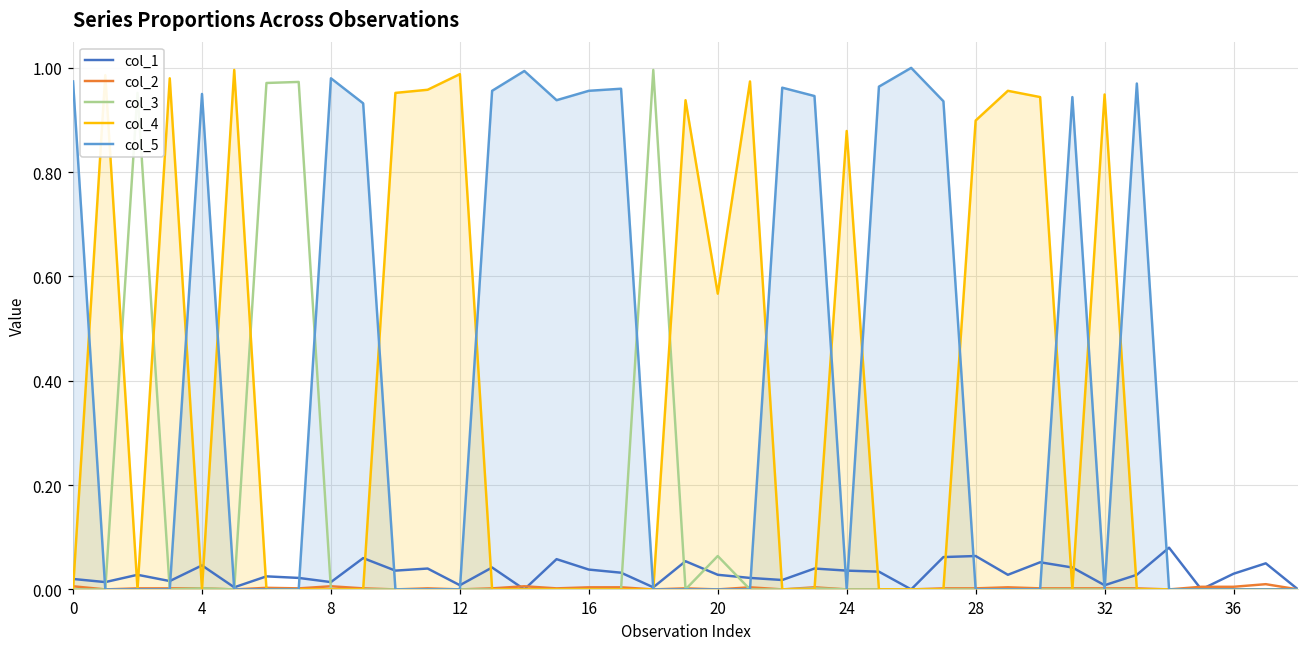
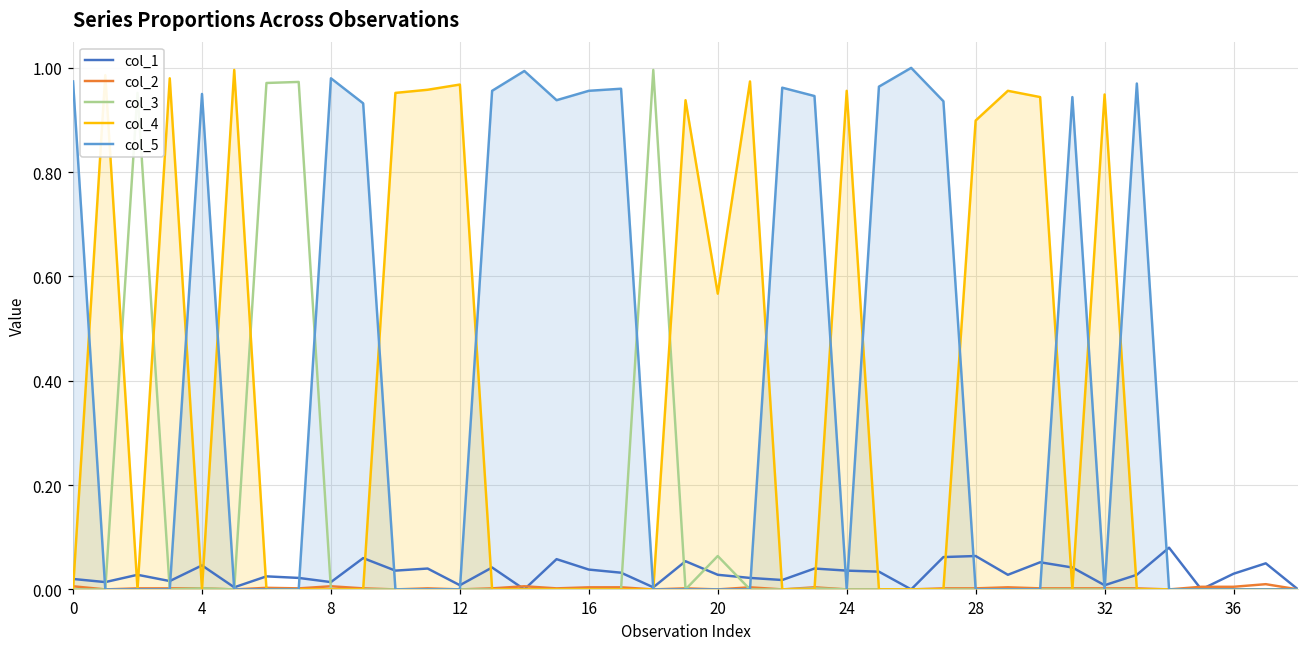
  {
    "col_2": {
      "0": 0.01,
      "8": 0.01
    },
    "col_3": {
      "20": 0.06
    },
    "col_4": {
-     "12": 0.99,
+     "12": 0.97,
      "20": 0.57,
-     "24": 0.88,
+     "24": 0.96,
      "28": 0.90,
      "32": 0.95
    }
  }
